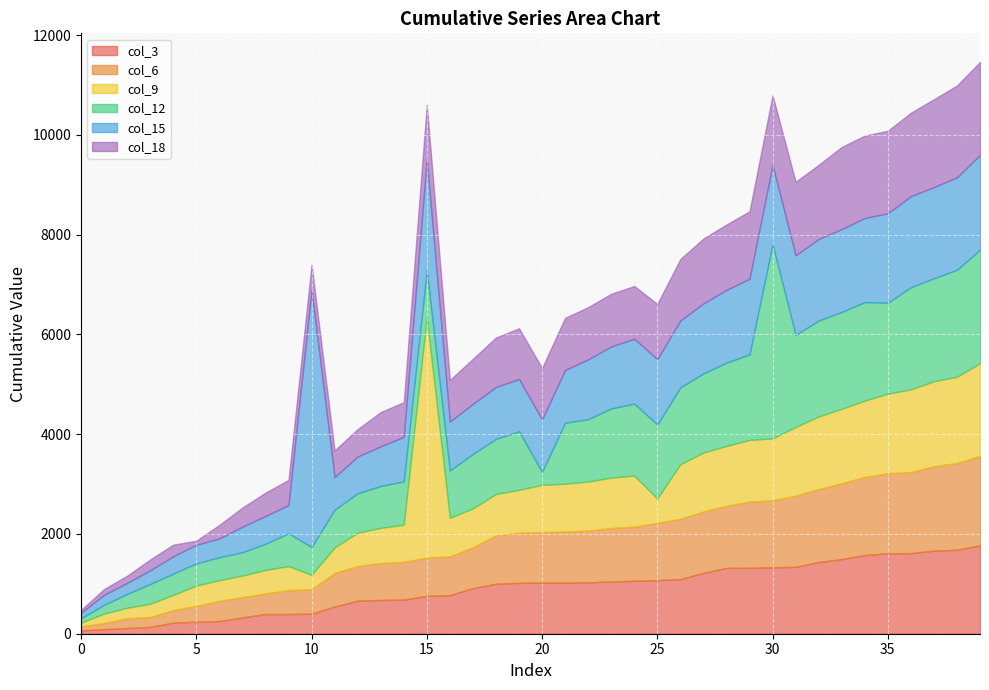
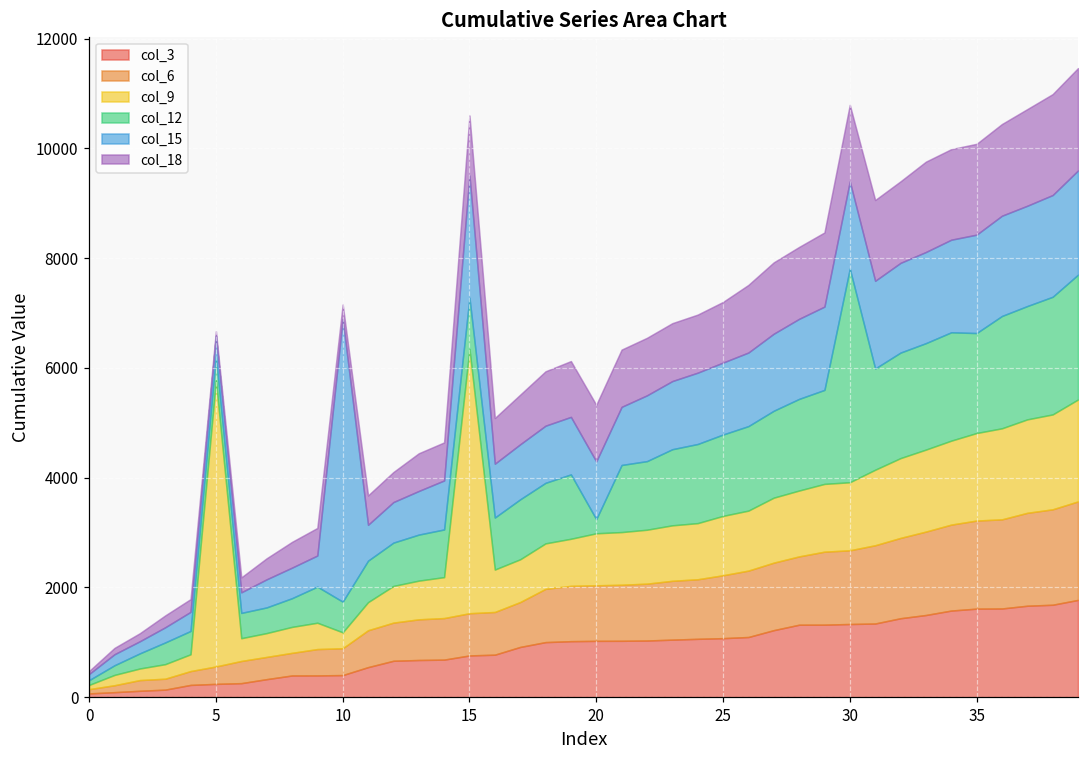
  {
    "col_9": {
      "0": 100,
-     "5": 400,
+     "5": 5200,
      "10": 300,
      "15": 4800,
      "20": 900,
-     "25": 500,
+     "25": 1100,
      "30": 1200,
      "35": 1600
    },
    "col_12": {
      "0": 100,
      "5": 400,
      "10": 600,
      "15": 900,
      "20": 300,
      "25": 1500,
      "30": 3900,
      "35": 1800
    },
    "col_15": {
      "0": 100,
      "5": 400,
      "10": 5200,
      "15": 2200,
      "20": 1100,
      "25": 1300,
      "30": 1600,
      "35": 1800
    },
    "col_18": {
      "0": 100,
      "5": 100,
-     "10": 500,
+     "10": 300,
      "15": 1100,
      "20": 1000,
      "25": 1100,
      "30": 1400,
      "35": 1700
    }
  }
